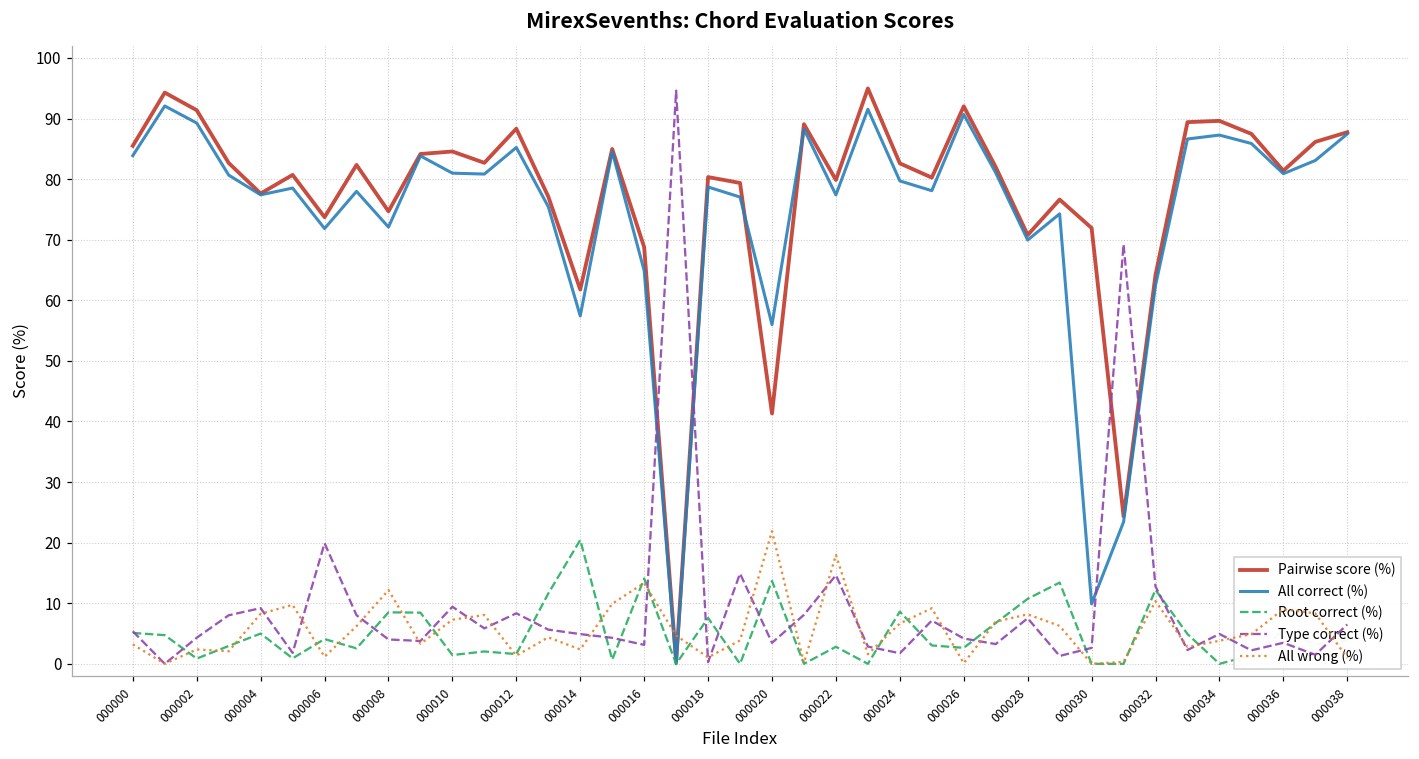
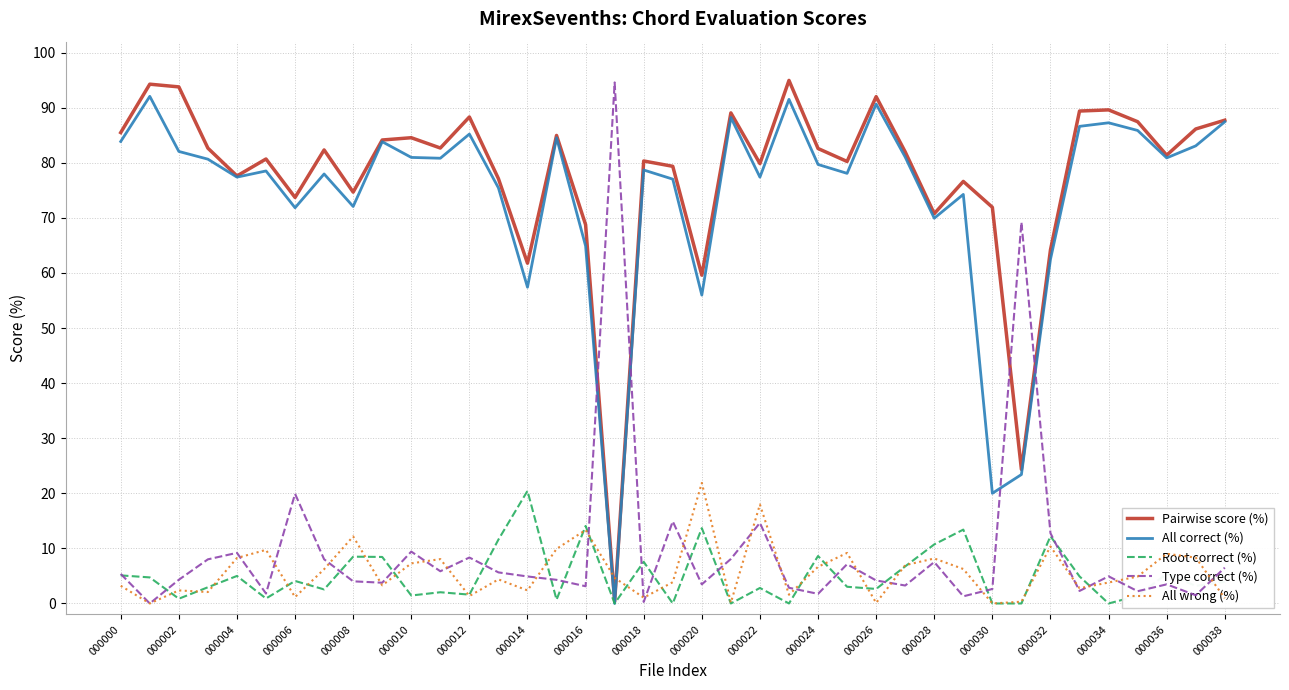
  {
    "Pairwise score (%)": {
      "000000": 85,
-     "000002": 91,
+     "000002": 94,
      "000006": 74,
      "000008": 75,
      "000010": 85,
      "000012": 88,
      "000014": 62,
      "000016": 69,
      "000018": 80,
-     "000020": 41,
+     "000020": 60,
      "000022": 80,
      "000024": 83,
      "000026": 92,
      "000028": 71,
      "000030": 72,
      "000032": 64,
      "000034": 90,
      "000036": 81
    },
    "All correct (%)": {
      "000000": 84,
-     "000002": 89,
+     "000002": 82,
      "000006": 72,
      "000008": 72,
      "000010": 81,
      "000012": 85,
      "000014": 57,
      "000016": 65,
      "000018": 79,
      "000020": 56,
      "000022": 77,
      "000024": 80,
      "000026": 91,
      "000028": 70,
-     "000030": 10,
+     "000030": 20,
      "000032": 62,
      "000034": 87,
      "000036": 81
    },
    "Root correct (%)": {
      "000002": 1,
      "000004": 5,
      "000006": 4,
      "000008": 8,
      "000010": 1,
      "000014": 20,
      "000016": 14,
      "000018": 8,
      "000020": 14,
      "000022": 3,
      "000024": 9,
      "000026": 3,
      "000028": 11,
      "000032": 12,
      "000034": 0
    },
    "Type correct (%)": {
      "000002": 4,
      "000004": 9,
      "000006": 20,
      "000008": 4,
      "000010": 9,
      "000012": 8,
      "000014": 5,
      "000016": 3,
      "000018": 0,
      "000020": 3,
      "000022": 15,
      "000024": 2,
      "000026": 4,
      "000028": 8,
      "000030": 3,
      "000032": 13,
      "000034": 5
    },
    "All wrong (%)": {
      "000000": 3,
      "000002": 2,
      "000004": 8,
      "000006": 1,
      "000008": 12,
      "000010": 7,
      "000014": 2,
      "000016": 13,
      "000018": 1,
      "000020": 22,
      "000022": 18,
      "000024": 7,
      "000026": 0,
      "000028": 8,
      "000032": 10,
      "000034": 4
    }
  }
